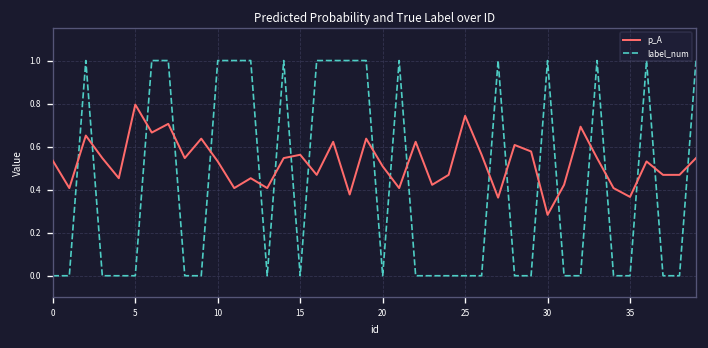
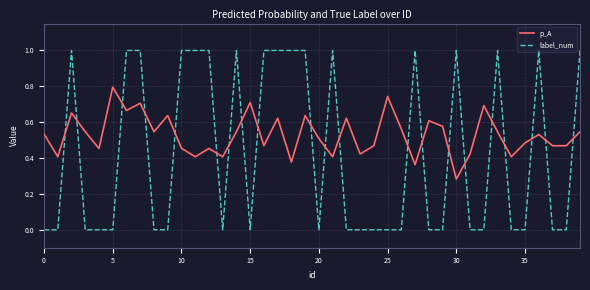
  {
    "p_A": {
      "0": 0.53,
      "5": 0.80,
-     "10": 0.53,
-     "15": 0.56,
+     "10": 0.45,
+     "15": 0.71,
      "20": 0.51,
      "25": 0.74,
      "30": 0.28,
-     "35": 0.37
+     "35": 0.48
    },
    "label_num": {
      "0": 0.00,
      "5": 0.00,
      "10": 1.00,
      "15": 0.00,
      "20": 0.00,
      "25": 0.00,
      "30": 1.00,
      "35": 0.00
    }
  }
